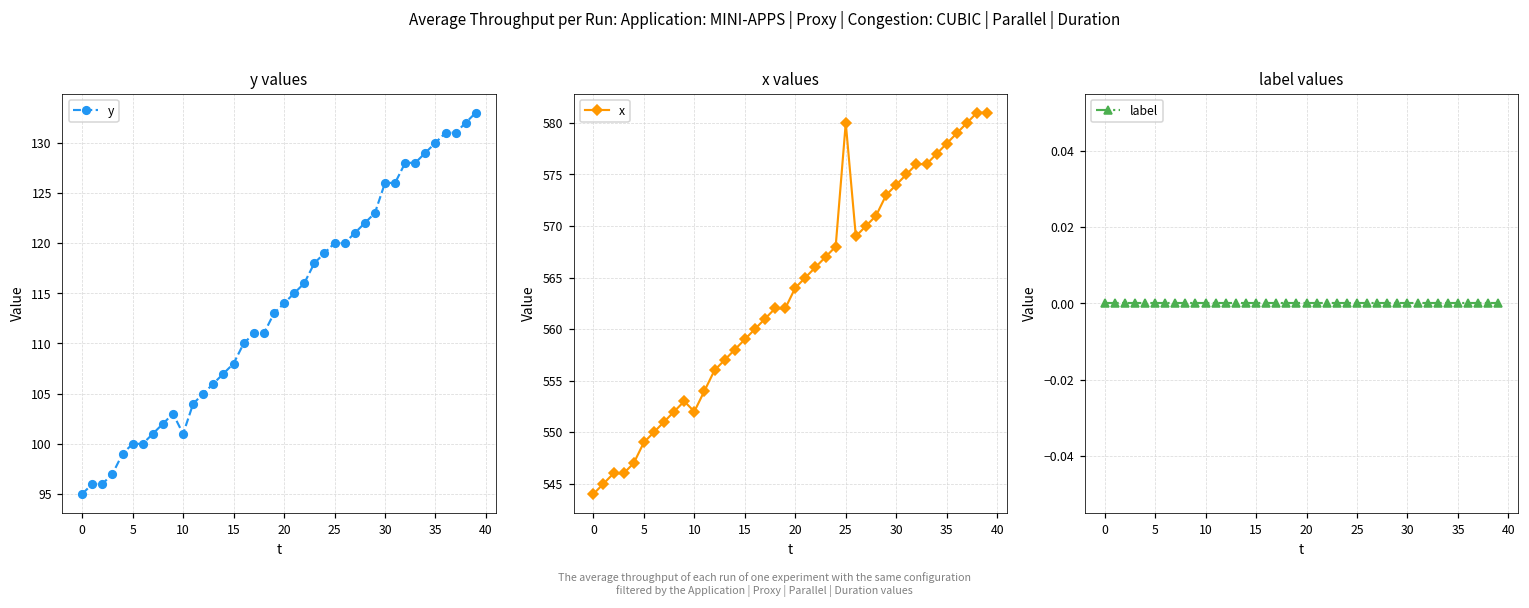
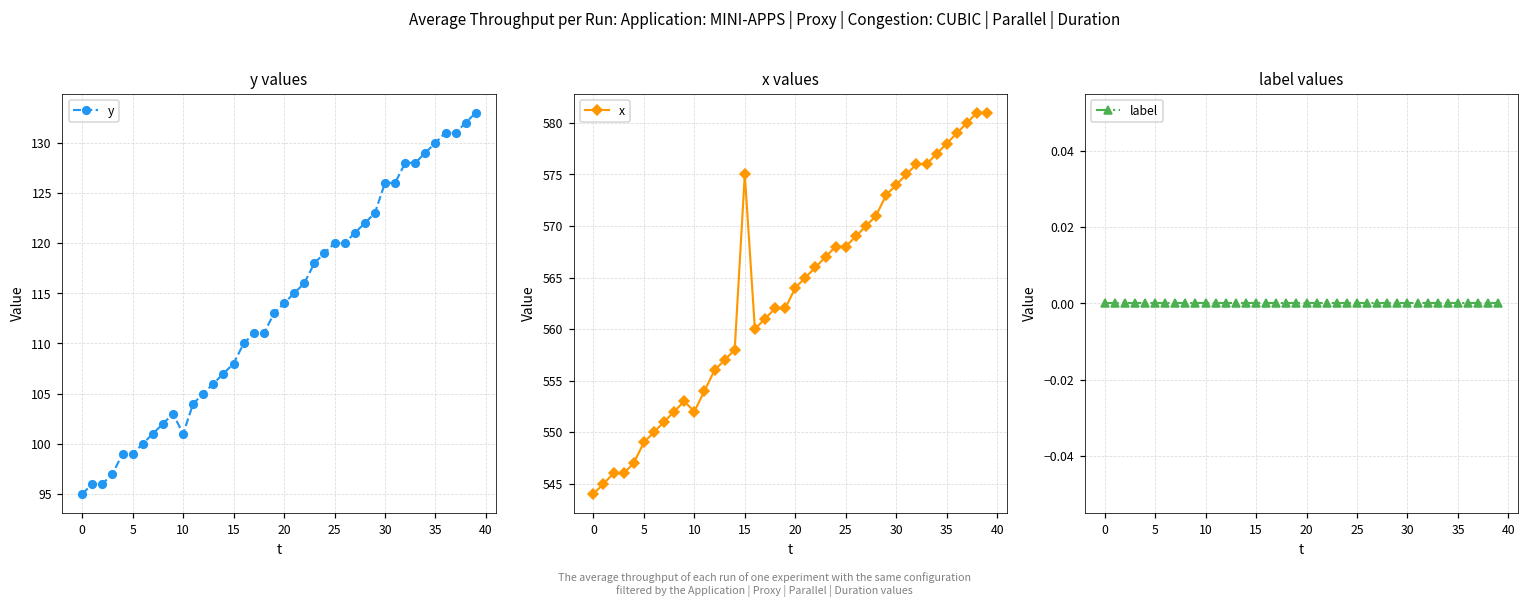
  {
    "y values": {
      "0": 95,
-     "5": 100,
+     "5": 99,
      "10": 101,
      "15": 108,
      "20": 114,
      "25": 120,
      "30": 126,
      "35": 130
    },
    "x values": {
      "0": 544,
      "5": 549,
      "10": 552,
-     "15": 559,
+     "15": 575,
      "20": 564,
-     "25": 580,
+     "25": 568,
      "30": 574,
      "35": 578
    },
    "label values": {
      "0": 0.000,
      "5": 0.000,
      "10": 0.000,
      "15": 0.000,
      "20": 0.000,
      "25": 0.000,
      "30": 0.000,
      "35": 0.000
    }
  }
